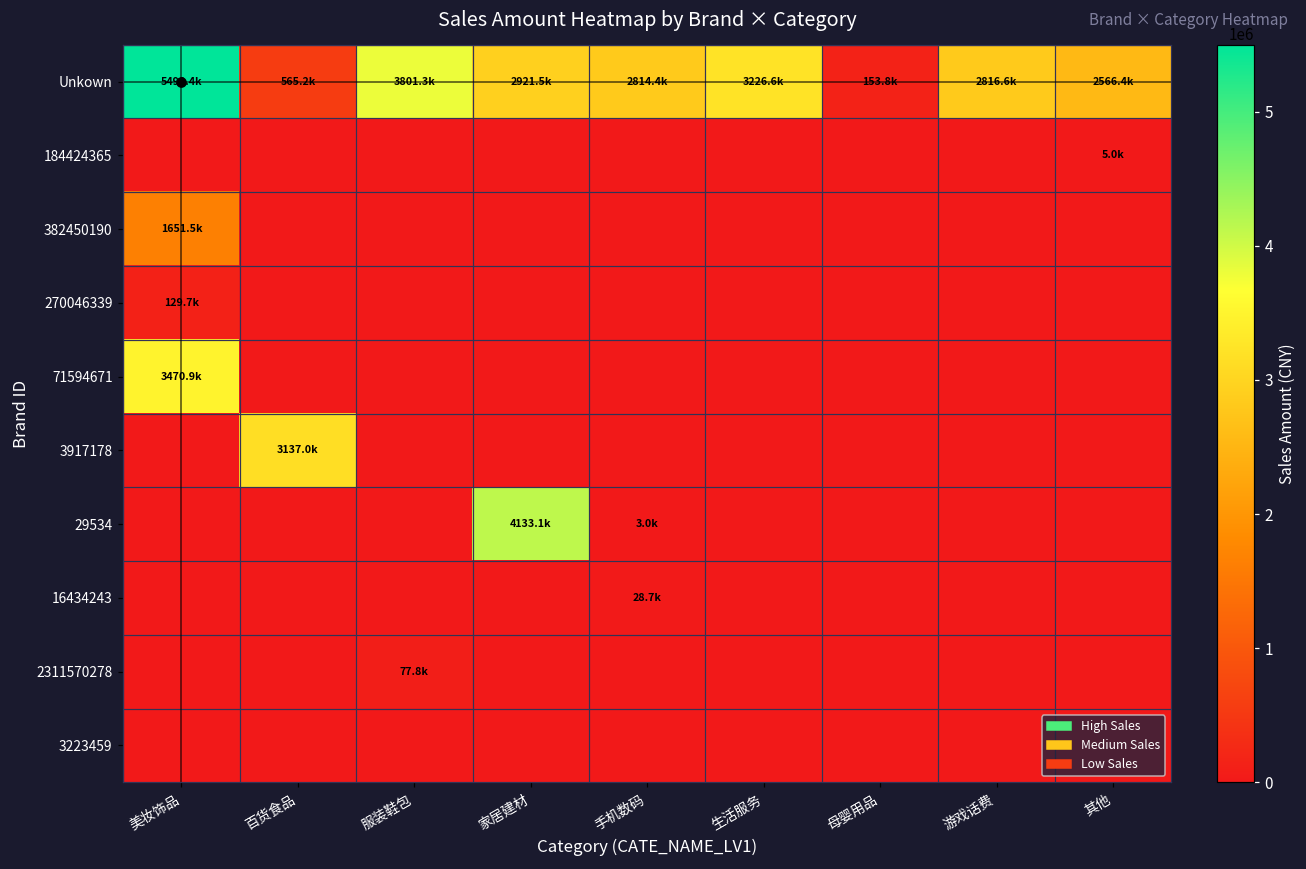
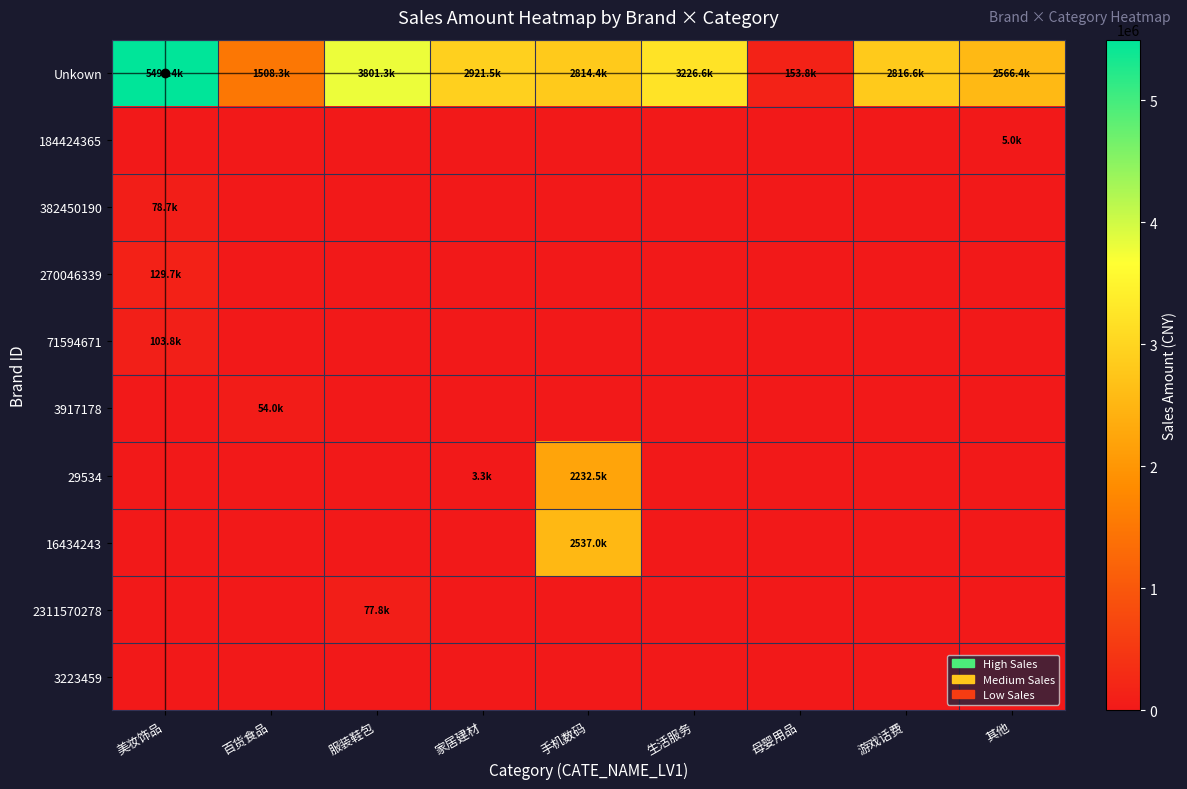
  {
    "Unkown": {
-     "百货食品": "565.2k",
+     "百货食品": "1508.3k",
      "服装鞋包": "3801.3k",
      "家居建材": "2921.5k",
      "手机数码": "2814.4k",
      "生活服务": "3226.6k",
      "母婴用品": "153.8k",
      "游戏话费": "2816.6k",
      "其他": "2566.4k"
    },
    "184424365": {
      "其他": "5.0k"
    },
    "382450190": {
-     "美妆饰品": "1651.5k"
+     "美妆饰品": "78.7k"
    },
    "270046339": {
      "美妆饰品": "129.7k"
    },
    "71594671": {
-     "美妆饰品": "3470.9k"
+     "美妆饰品": "103.8k"
    },
    "3917178": {
-     "百货食品": "3137.0k"
+     "百货食品": "54.0k"
    },
    "29534": {
-     "家居建材": "4133.1k",
-     "手机数码": "3.0k"
+     "家居建材": "3.3k",
+     "手机数码": "2232.5k"
    },
    "16434243": {
-     "手机数码": "28.7k"
+     "手机数码": "2537.0k"
    },
    "2311570278": {
      "服装鞋包": "77.8k"
    }
  }
